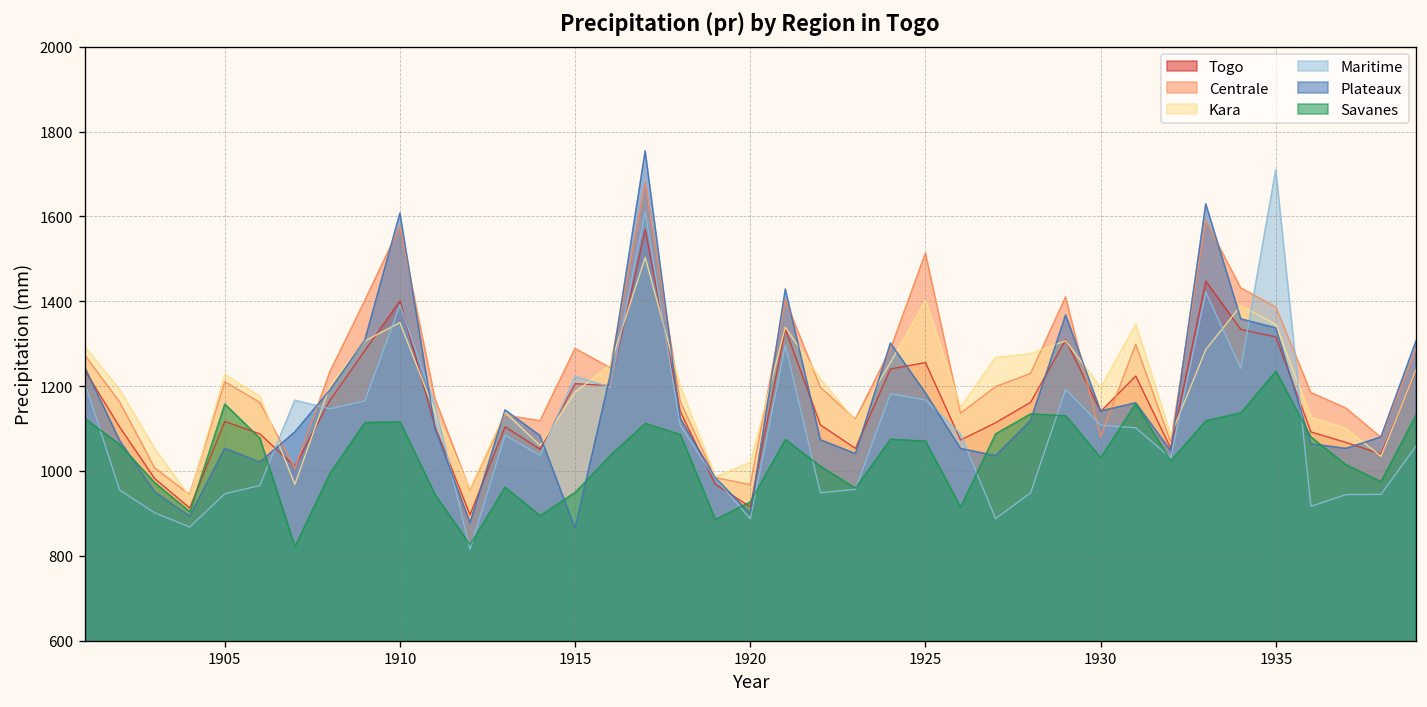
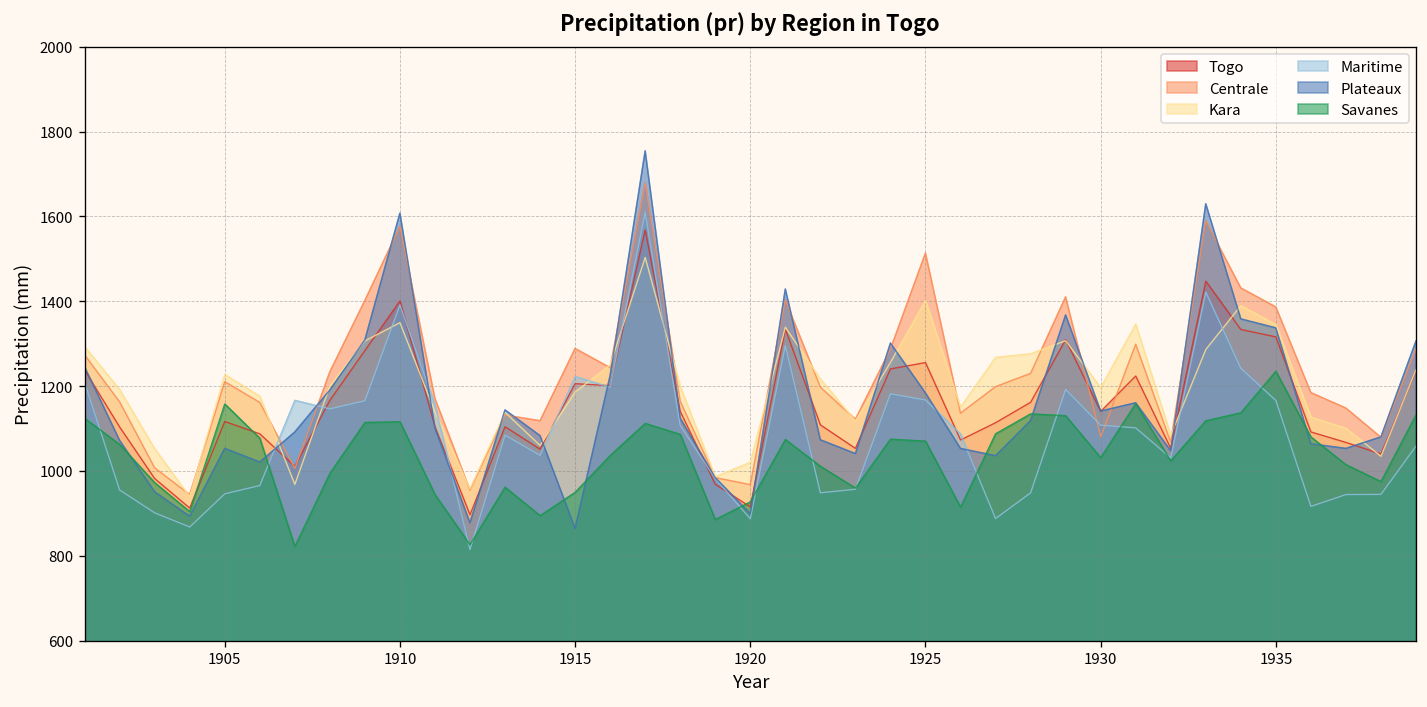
  {
    "Togo": {
      "1905": 1120,
      "1910": 1400,
      "1915": 1210,
      "1920": 920,
      "1925": 1260,
      "1935": 1320
    },
    "Centrale": {
      "1905": 1210,
      "1910": 1580,
      "1915": 1290,
      "1920": 970,
      "1925": 1510,
      "1930": 1080,
      "1935": 1390
    },
    "Kara": {
      "1905": 1230,
      "1910": 1350,
      "1915": 1190,
      "1920": 1020,
      "1925": 1400,
      "1930": 1200,
      "1935": 1350
    },
    "Maritime": {
      "1905": 950,
      "1910": 1390,
      "1915": 1220,
      "1920": 890,
      "1925": 1170,
      "1930": 1110,
-     "1935": 1710
+     "1935": 1170
    },
    "Plateaux": {
      "1905": 1050,
      "1910": 1610,
      "1915": 860,
      "1920": 900,
      "1925": 1180,
      "1935": 1340
    },
    "Savanes": {
      "1905": 1160,
      "1910": 1120,
      "1915": 950,
      "1920": 930,
      "1925": 1070,
      "1930": 1030,
      "1935": 1240
    }
  }
